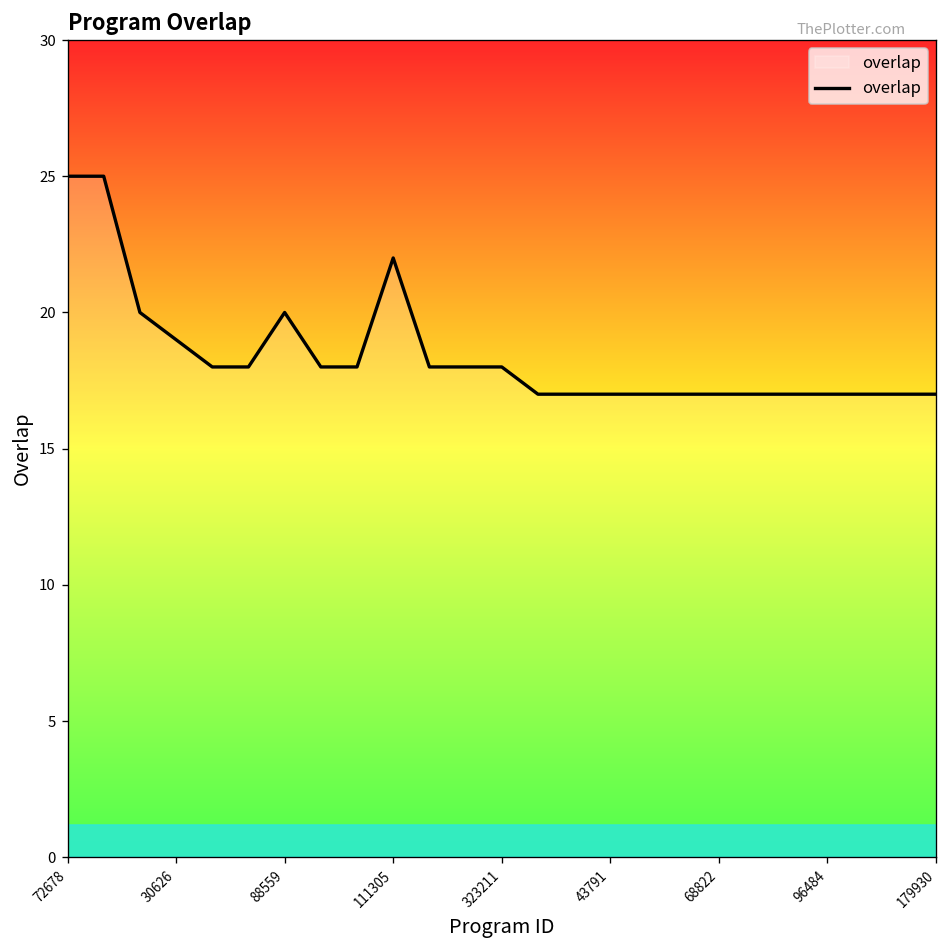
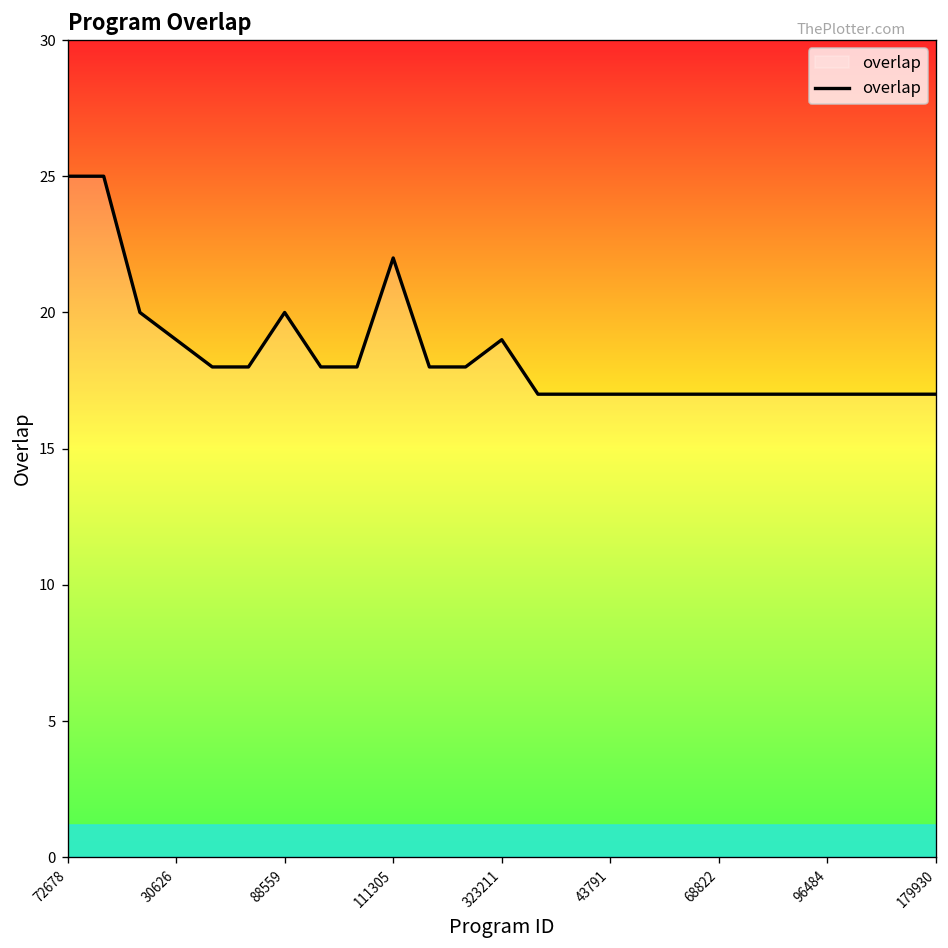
  {
    "72678": 25,
    "30626": 19,
    "88559": 20,
    "111305": 22,
-   "323211": 18,
+   "323211": 19,
    "43791": 17,
    "68822": 17,
    "96484": 17,
    "179930": 17
  }
